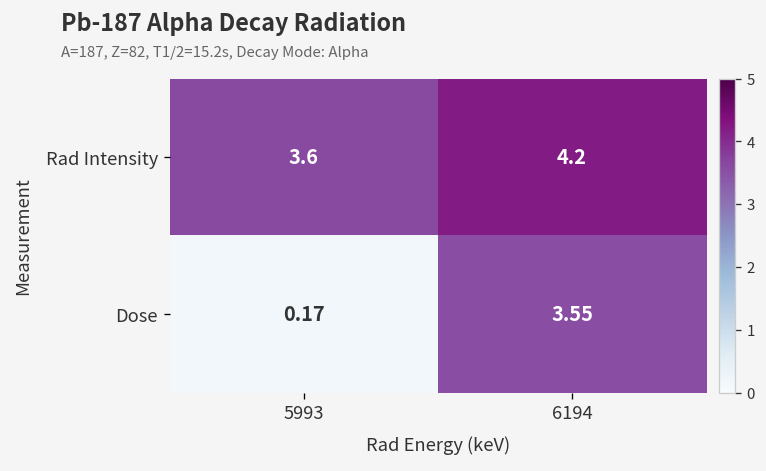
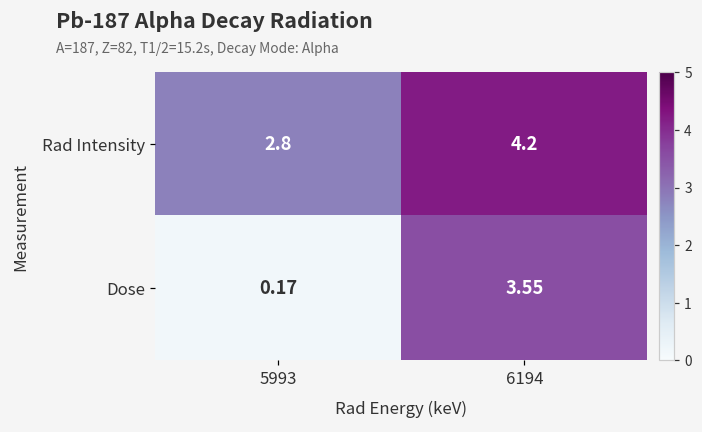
  {
    "Rad Intensity": {
-     "5993": 3.6,
+     "5993": 2.8,
      "6194": 4.2
    },
    "Dose": {
      "5993": 0.17,
      "6194": 3.55
    }
  }
